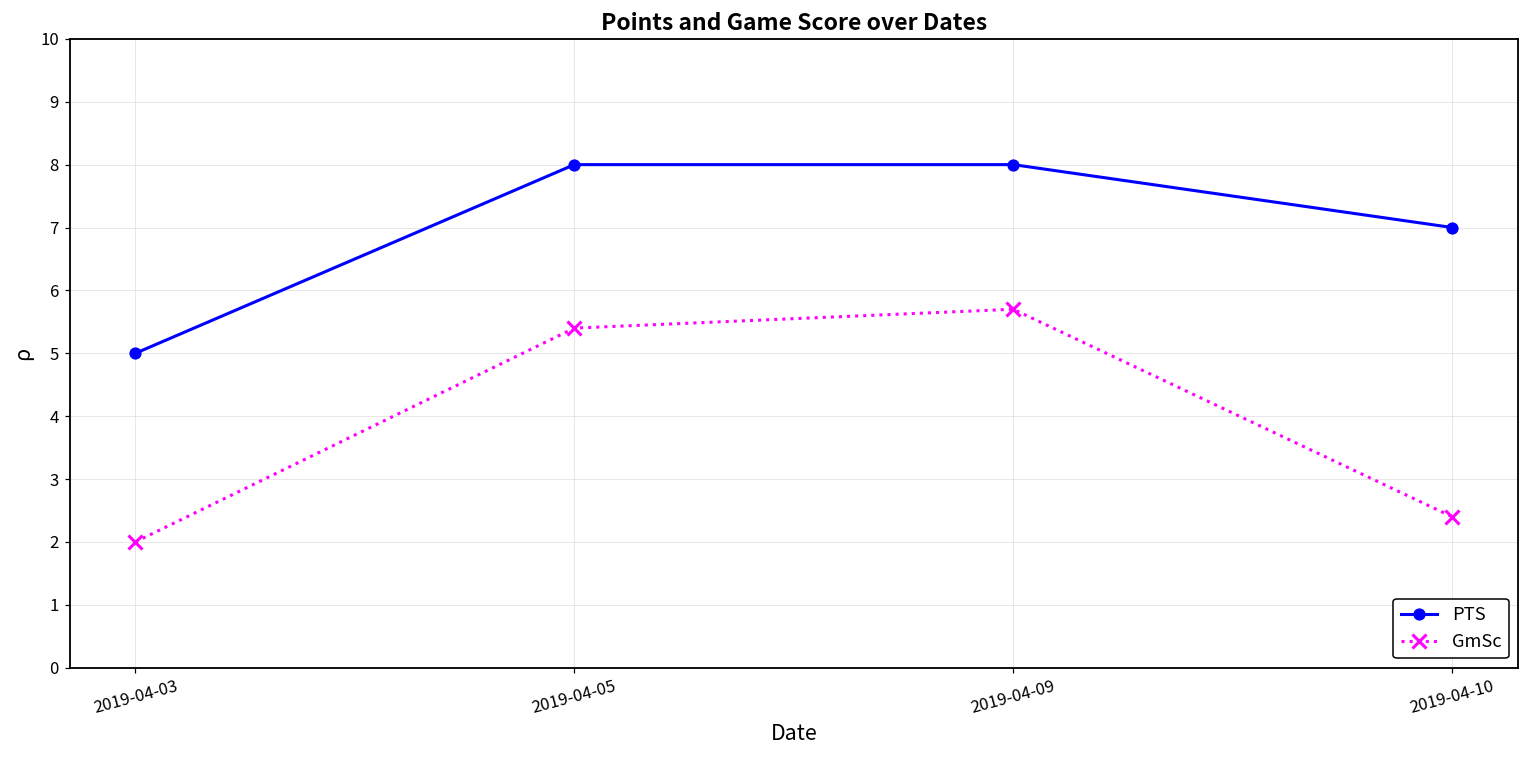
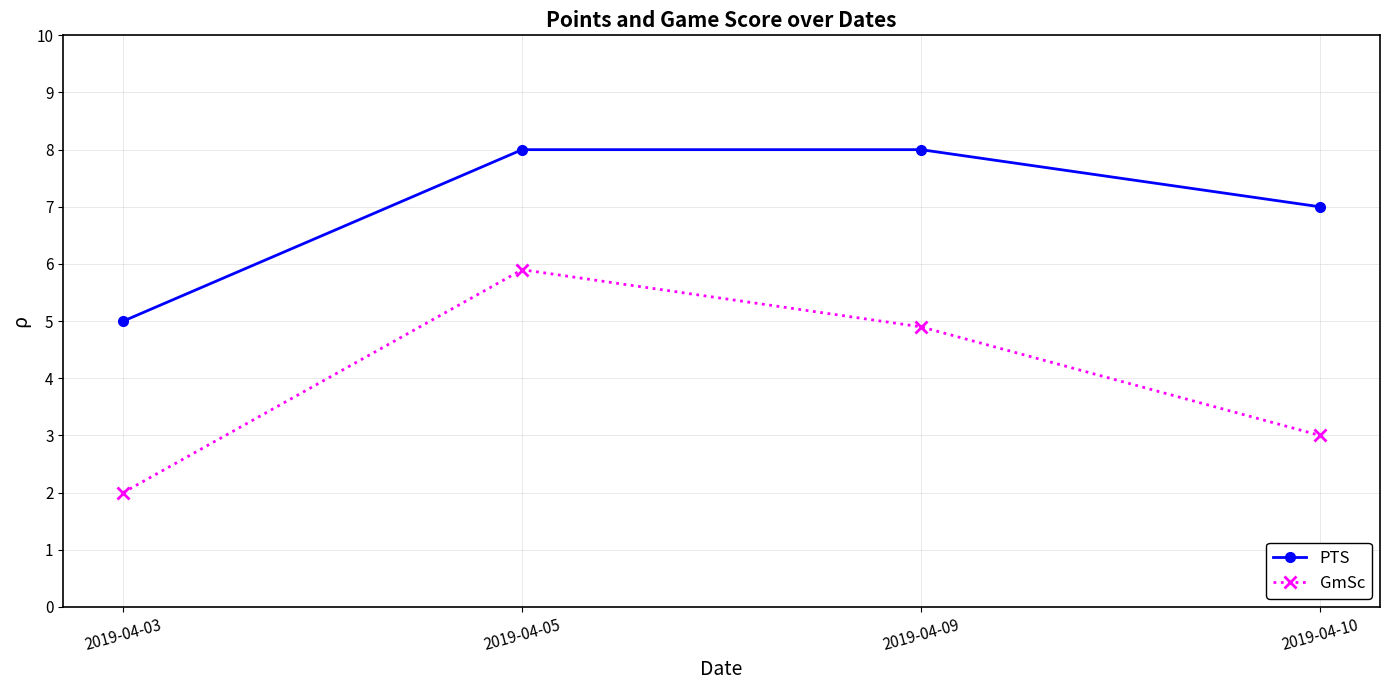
  {
    "PTS": {
      "2019-04-03": 5.0,
      "2019-04-05": 8.0,
      "2019-04-09": 8.0,
      "2019-04-10": 7.0
    },
    "GmSc": {
      "2019-04-03": 2.0,
-     "2019-04-05": 5.4,
-     "2019-04-09": 5.7,
-     "2019-04-10": 2.4
+     "2019-04-05": 5.9,
+     "2019-04-09": 4.9,
+     "2019-04-10": 3.0
    }
  }
